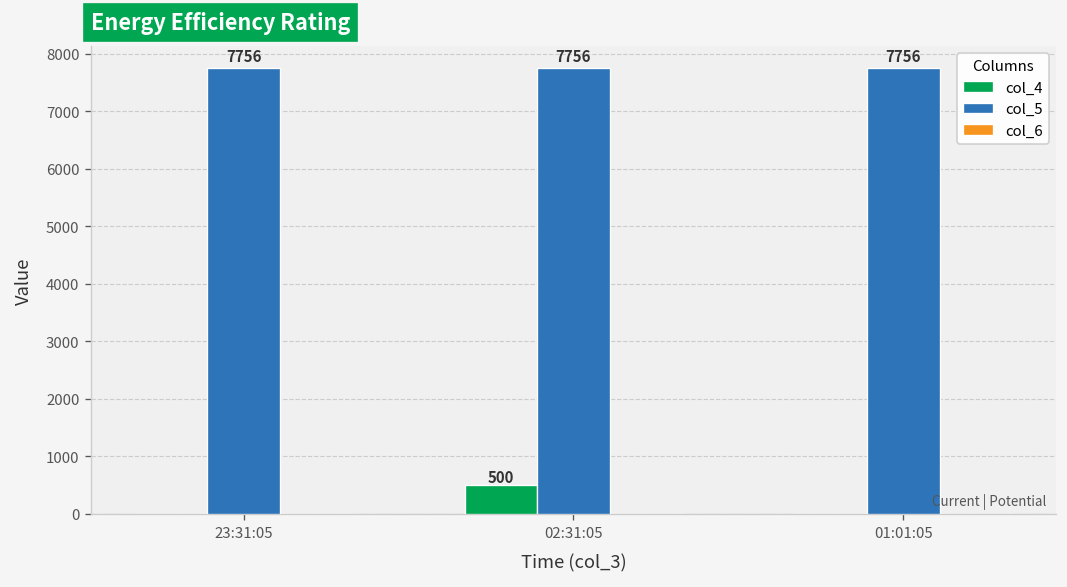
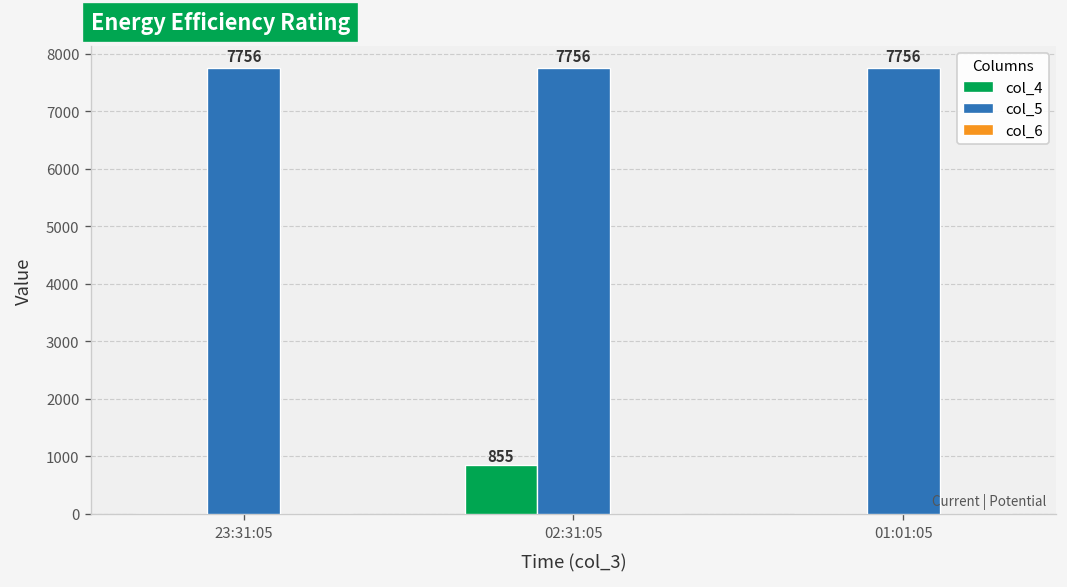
  {
    "col_4": {
-     "02:31:05": 500
+     "02:31:05": 855
    },
    "col_5": {
      "23:31:05": 7756,
      "02:31:05": 7756,
      "01:01:05": 7756
    },
    "col_6": {
      "23:31:05": 0,
      "02:31:05": 0,
      "01:01:05": 0
    }
  }
